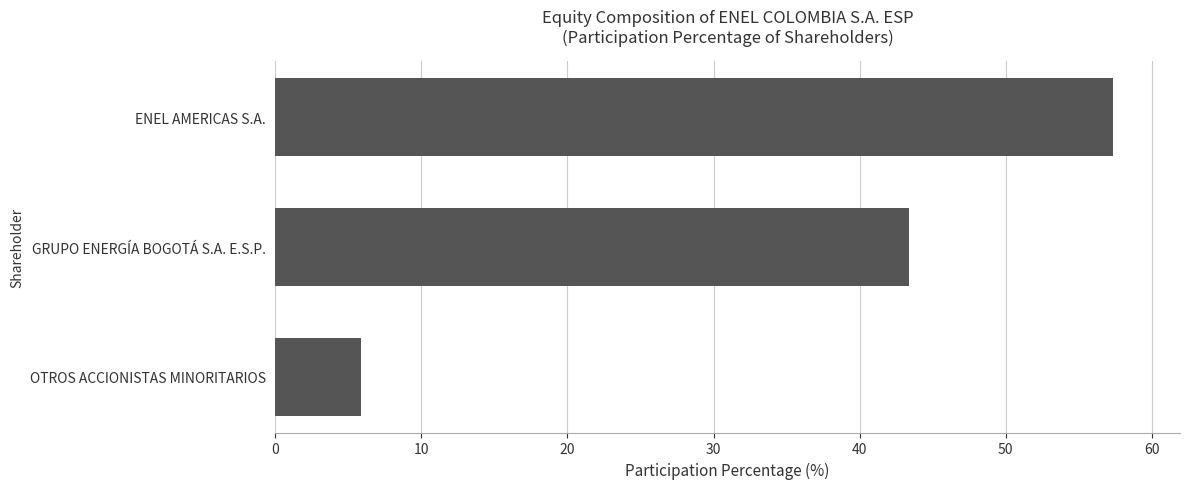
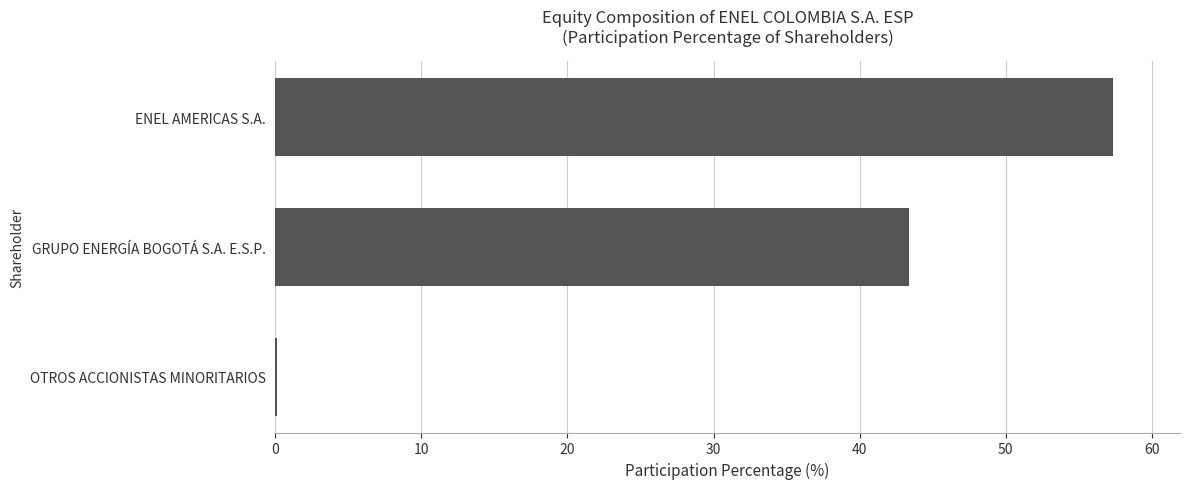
  {
    "ENEL AMERICAS S.A.": 57.3,
    "GRUPO ENERGÍA BOGOTÁ S.A. E.S.P.": 43.4,
-   "OTROS ACCIONISTAS MINORITARIOS": 5.9
+   "OTROS ACCIONISTAS MINORITARIOS": 0.1
  }
